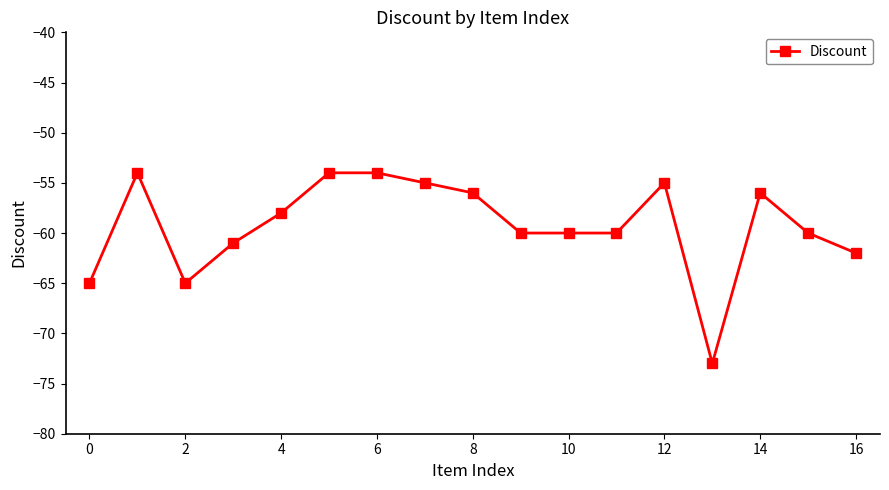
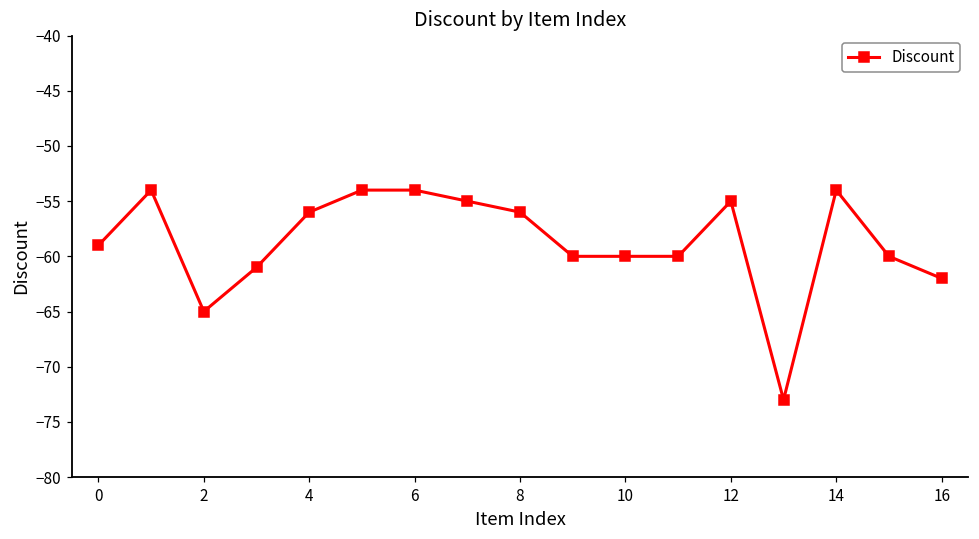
  {
-   "0": -65,
+   "0": -59,
    "2": -65,
-   "4": -58,
+   "4": -56,
    "6": -54,
    "8": -56,
    "10": -60,
    "12": -55,
-   "14": -56,
+   "14": -54,
    "16": -62
  }
